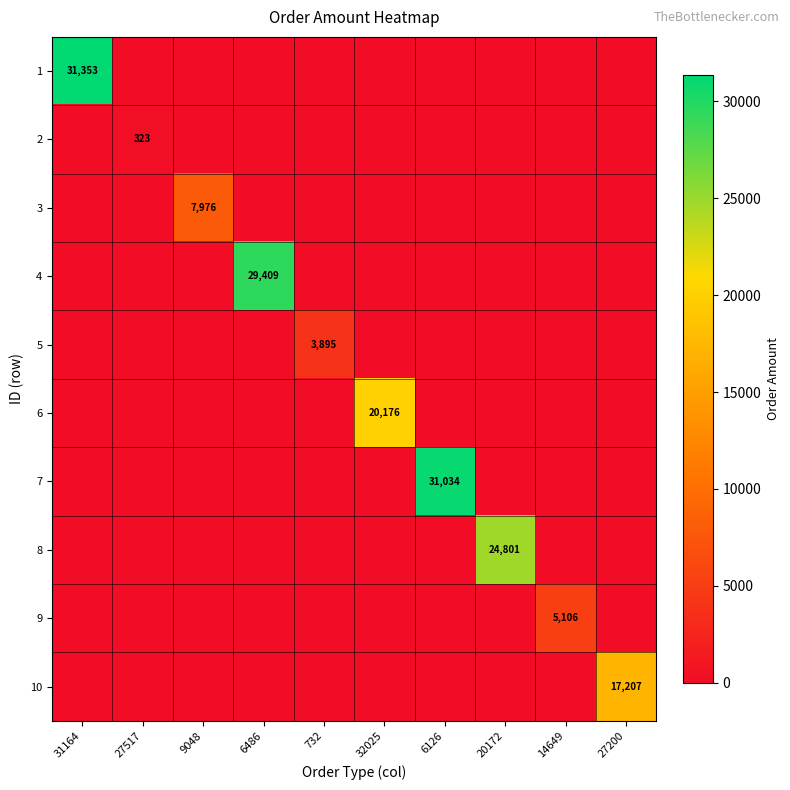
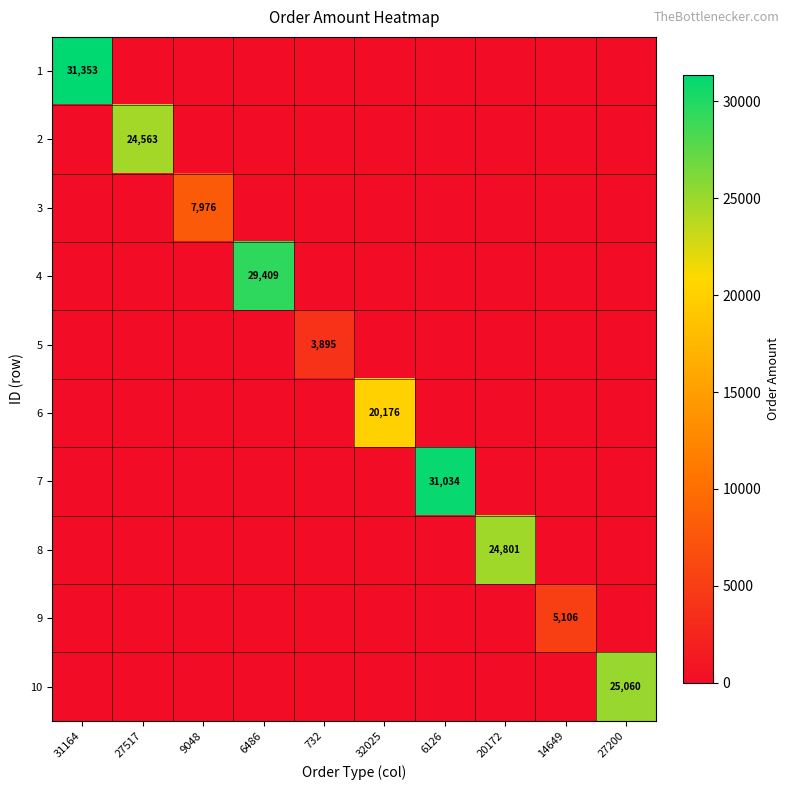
  {
    "1": {
      "31164": "31,353"
    },
    "2": {
-     "27517": "323"
+     "27517": "24,563"
    },
    "3": {
      "9048": "7,976"
    },
    "4": {
      "6486": "29,409"
    },
    "5": {
      "732": "3,895"
    },
    "6": {
      "32025": "20,176"
    },
    "7": {
      "6126": "31,034"
    },
    "8": {
      "20172": "24,801"
    },
    "9": {
      "14649": "5,106"
    },
    "10": {
-     "27200": "17,207"
+     "27200": "25,060"
    }
  }
